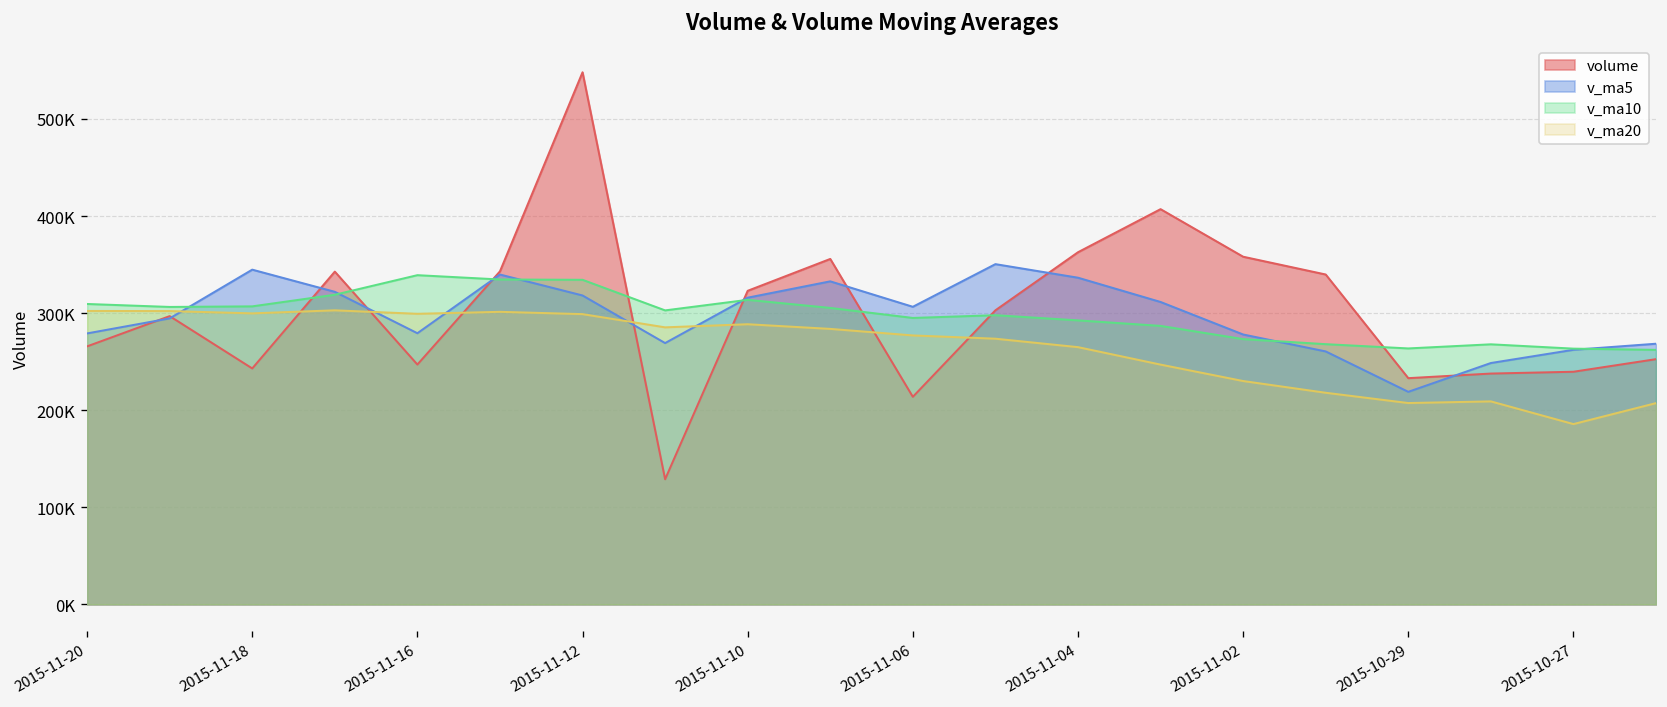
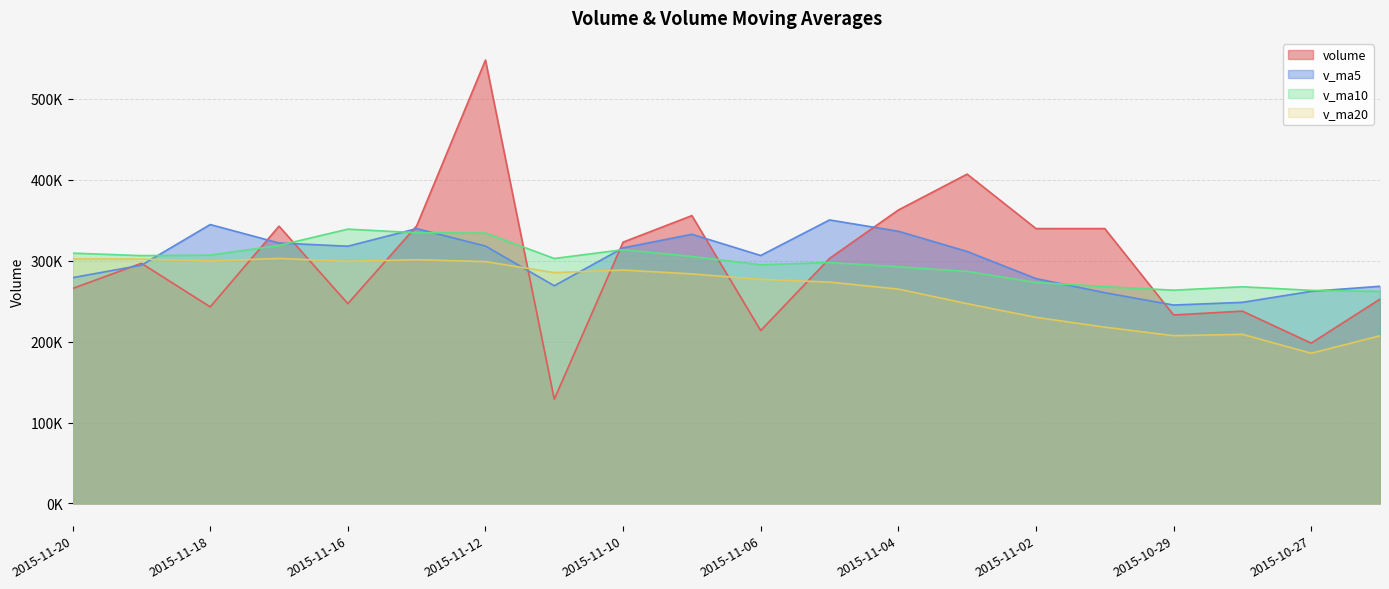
  {
    "volume": {
      "2015-11-20": 270000,
      "2015-11-18": 240000,
      "2015-11-16": 250000,
      "2015-11-12": 550000,
      "2015-11-10": 320000,
      "2015-11-06": 210000,
      "2015-11-04": 360000,
-     "2015-11-02": 360000,
+     "2015-11-02": 340000,
      "2015-10-29": 230000,
-     "2015-10-27": 240000
+     "2015-10-27": 200000
    },
    "v_ma5": {
      "2015-11-20": 280000,
      "2015-11-18": 340000,
-     "2015-11-16": 280000,
+     "2015-11-16": 320000,
      "2015-11-12": 320000,
      "2015-11-06": 310000,
      "2015-11-04": 340000,
      "2015-11-02": 280000,
-     "2015-10-29": 220000
+     "2015-10-29": 250000
    },
    "v_ma10": {
      "2015-11-20": 310000,
      "2015-11-18": 310000,
      "2015-11-16": 340000,
      "2015-11-12": 330000,
      "2015-11-06": 300000,
      "2015-11-04": 290000,
      "2015-11-02": 270000,
      "2015-10-29": 260000
    },
    "v_ma20": {
      "2015-11-20": 300000,
      "2015-11-18": 300000,
      "2015-11-16": 300000,
      "2015-11-12": 300000,
      "2015-11-10": 290000,
      "2015-11-06": 280000,
      "2015-11-04": 260000,
      "2015-11-02": 230000,
      "2015-10-29": 210000,
      "2015-10-27": 190000
    }
  }
